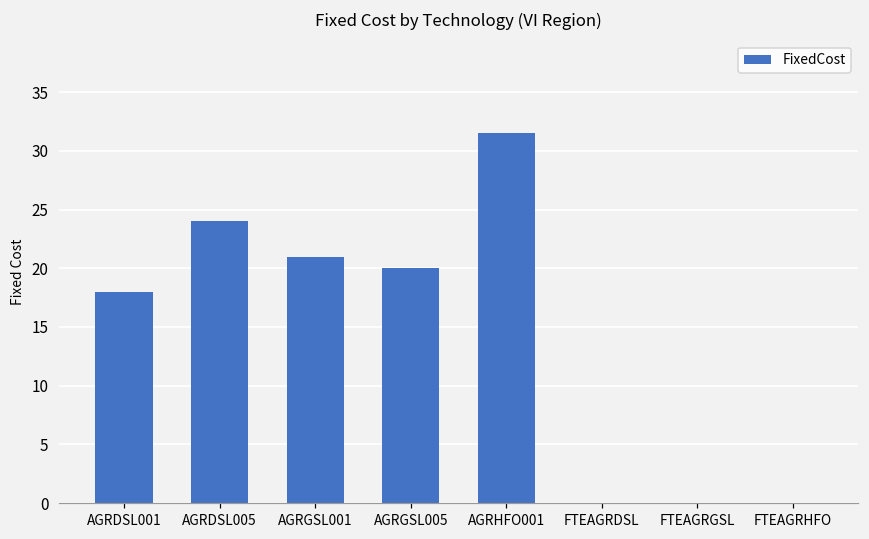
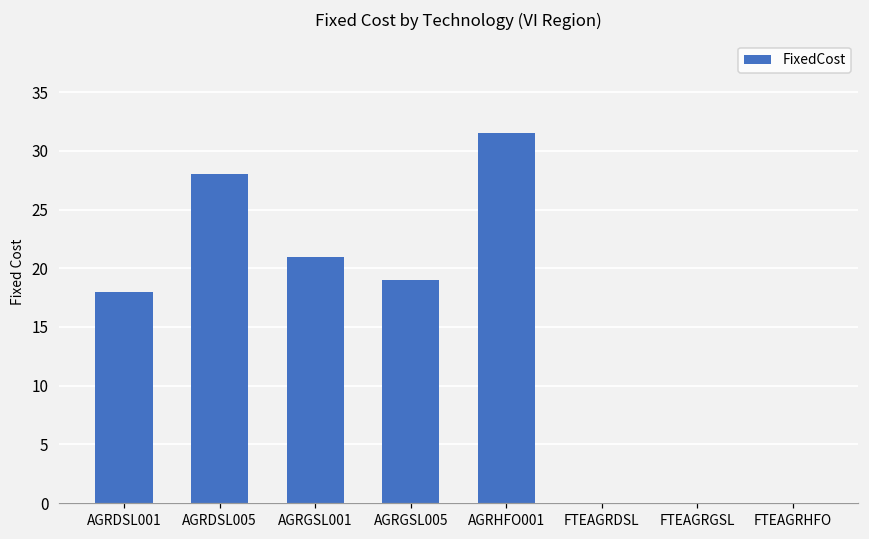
  {
    "AGRDSL001": 18,
-   "AGRDSL005": 24,
+   "AGRDSL005": 28,
    "AGRGSL001": 21,
-   "AGRGSL005": 20,
+   "AGRGSL005": 19,
    "AGRHFO001": 31.5,
    "FTEAGRDSL": 0,
    "FTEAGRGSL": 0,
    "FTEAGRHFO": 0
  }
